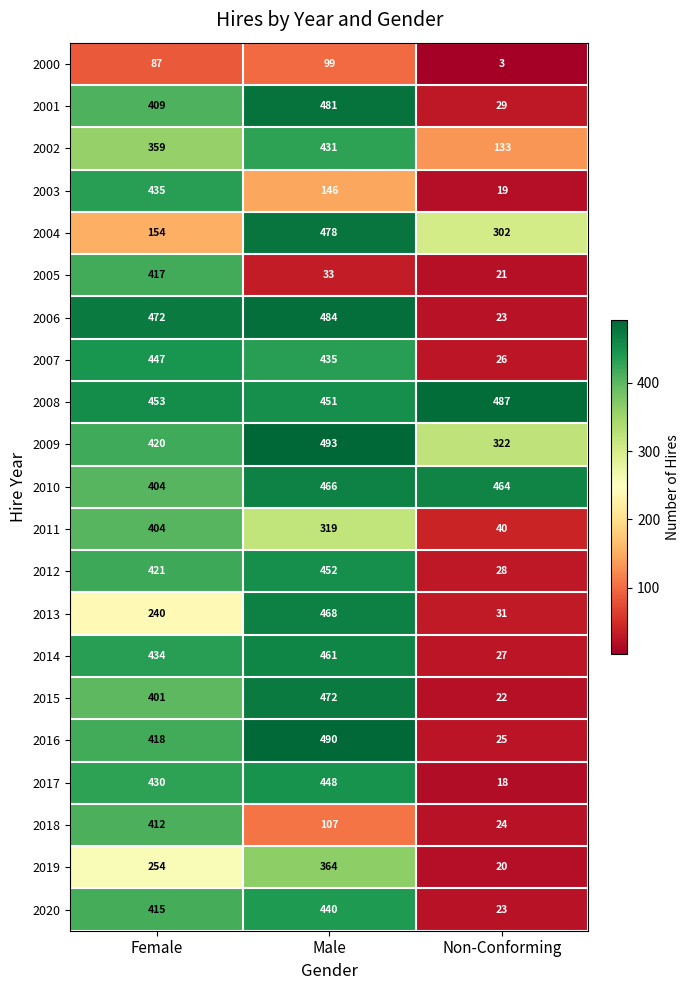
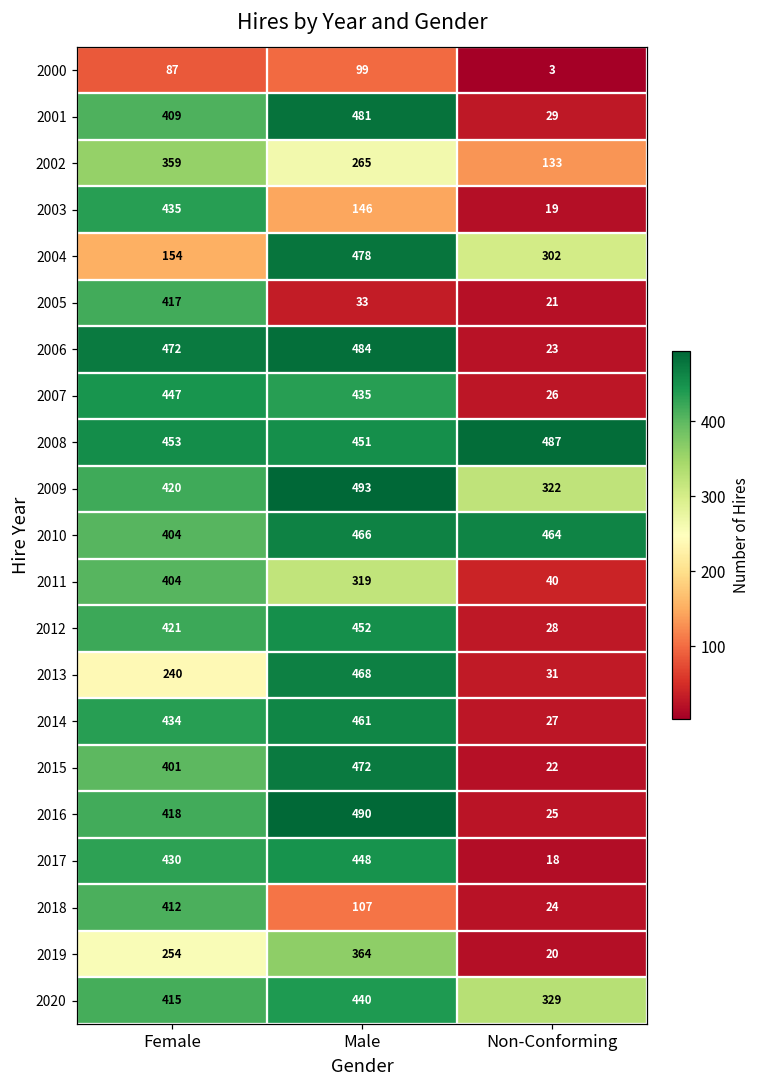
  {
    "2000": {
      "Female": 87,
      "Male": 99,
      "Non-Conforming": 3
    },
    "2001": {
      "Female": 409,
      "Male": 481,
      "Non-Conforming": 29
    },
    "2002": {
      "Female": 359,
-     "Male": 431,
+     "Male": 265,
      "Non-Conforming": 133
    },
    "2003": {
      "Female": 435,
      "Male": 146,
      "Non-Conforming": 19
    },
    "2004": {
      "Female": 154,
      "Male": 478,
      "Non-Conforming": 302
    },
    "2005": {
      "Female": 417,
      "Male": 33,
      "Non-Conforming": 21
    },
    "2006": {
      "Female": 472,
      "Male": 484,
      "Non-Conforming": 23
    },
    "2007": {
      "Female": 447,
      "Male": 435,
      "Non-Conforming": 26
    },
    "2008": {
      "Female": 453,
      "Male": 451,
      "Non-Conforming": 487
    },
    "2009": {
      "Female": 420,
      "Male": 493,
      "Non-Conforming": 322
    },
    "2010": {
      "Female": 404,
      "Male": 466,
      "Non-Conforming": 464
    },
    "2011": {
      "Female": 404,
      "Male": 319,
      "Non-Conforming": 40
    },
    "2012": {
      "Female": 421,
      "Male": 452,
      "Non-Conforming": 28
    },
    "2013": {
      "Female": 240,
      "Male": 468,
      "Non-Conforming": 31
    },
    "2014": {
      "Female": 434,
      "Male": 461,
      "Non-Conforming": 27
    },
    "2015": {
      "Female": 401,
      "Male": 472,
      "Non-Conforming": 22
    },
    "2016": {
      "Female": 418,
      "Male": 490,
      "Non-Conforming": 25
    },
    "2017": {
      "Female": 430,
      "Male": 448,
      "Non-Conforming": 18
    },
    "2018": {
      "Female": 412,
      "Male": 107,
      "Non-Conforming": 24
    },
    "2019": {
      "Female": 254,
      "Male": 364,
      "Non-Conforming": 20
    },
    "2020": {
      "Female": 415,
      "Male": 440,
-     "Non-Conforming": 23
+     "Non-Conforming": 329
    }
  }
